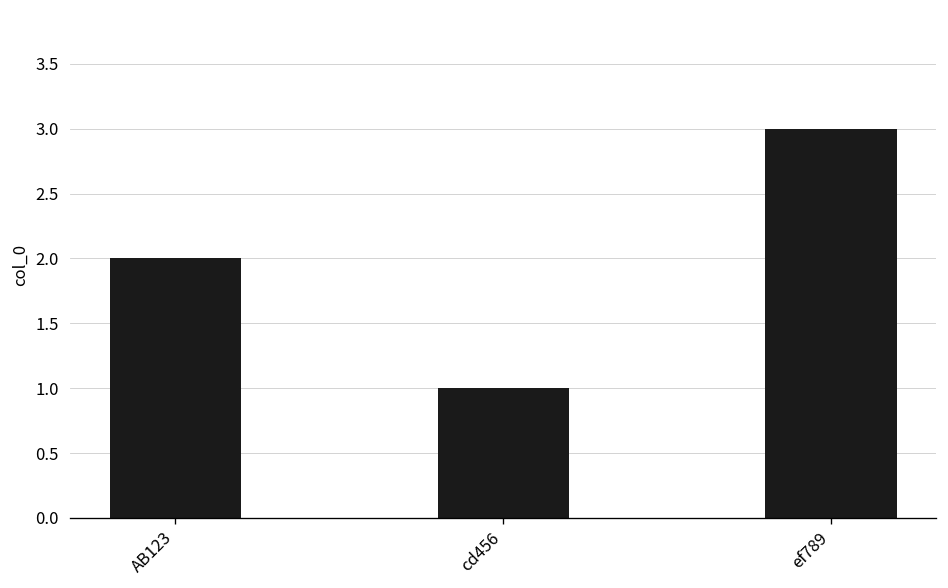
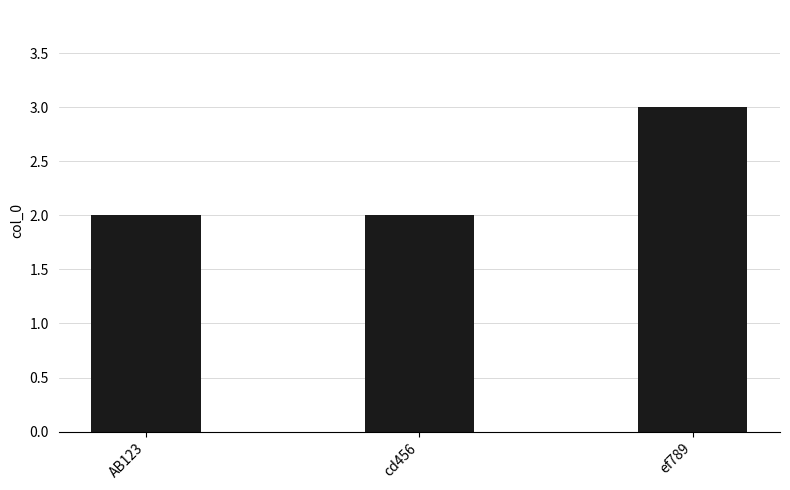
  {
    "AB123": 2,
-   "cd456": 1,
+   "cd456": 2,
    "ef789": 3
  }
